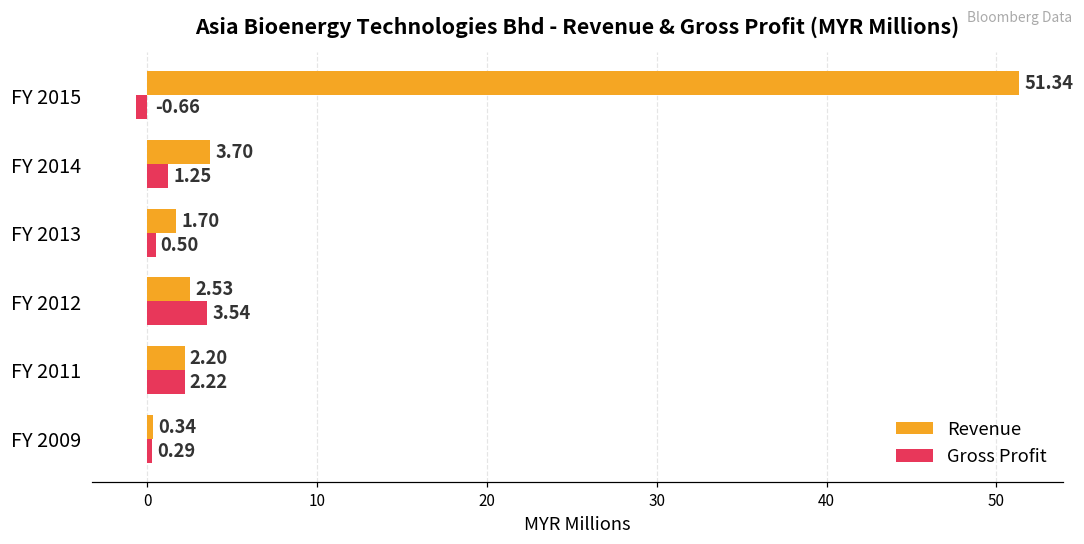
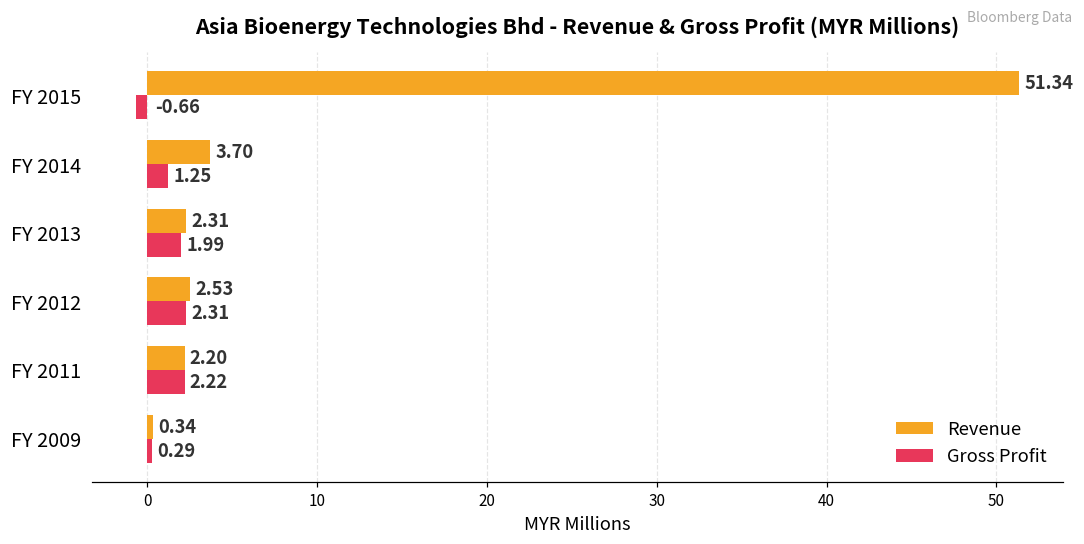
  {
    "Revenue": {
      "FY 2015": 51.34,
      "FY 2014": 3.70,
-     "FY 2013": 1.70,
+     "FY 2013": 2.31,
      "FY 2012": 2.53,
      "FY 2011": 2.20,
      "FY 2009": 0.34
    },
    "Gross Profit": {
      "FY 2015": -0.66,
      "FY 2014": 1.25,
-     "FY 2013": 0.50,
-     "FY 2012": 3.54,
+     "FY 2013": 1.99,
+     "FY 2012": 2.31,
      "FY 2011": 2.22,
      "FY 2009": 0.29
    }
  }
